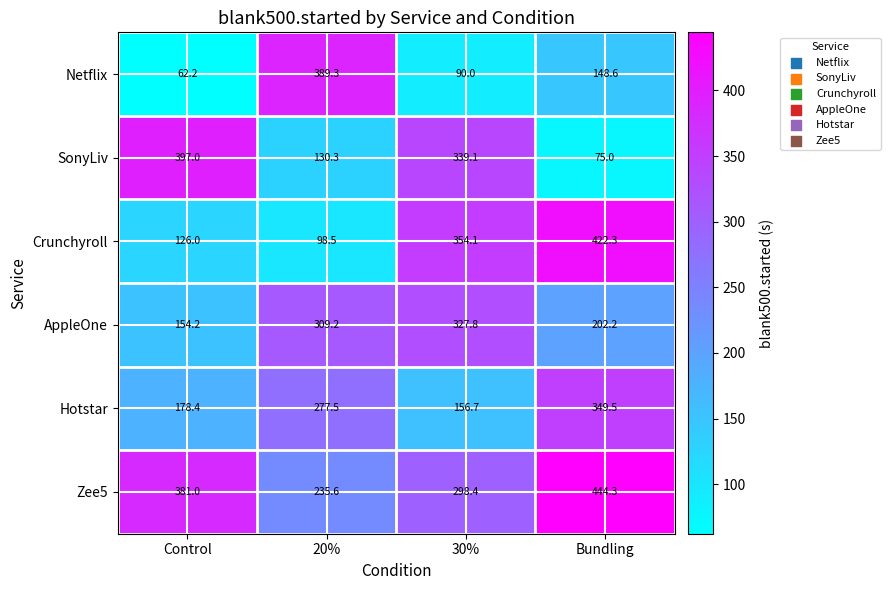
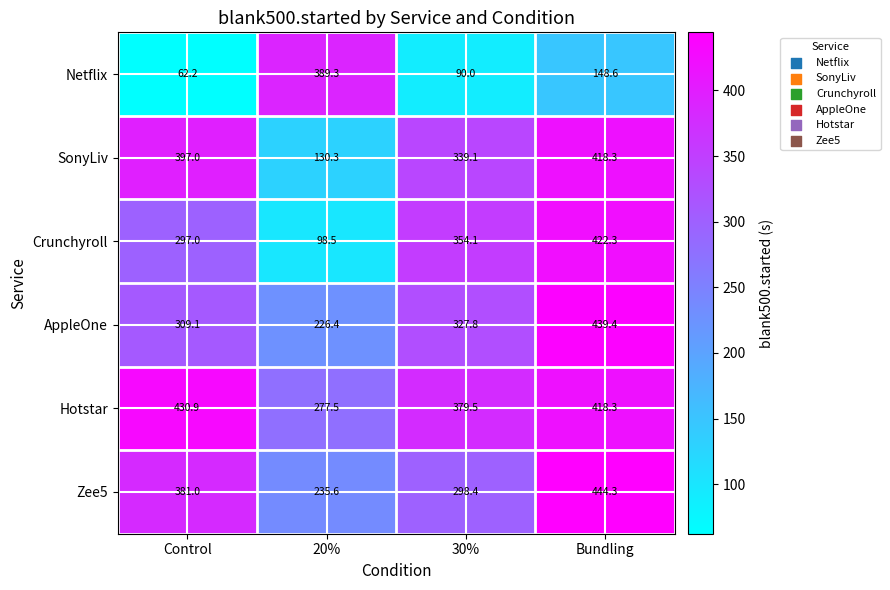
  {
    "Netflix": {
      "Control": 62.2,
      "20%": 389.3,
      "30%": 90.0,
      "Bundling": 148.6
    },
    "SonyLiv": {
      "Control": 397.0,
      "20%": 130.3,
      "30%": 339.1,
-     "Bundling": 75.0
+     "Bundling": 418.3
    },
    "Crunchyroll": {
-     "Control": 126.0,
+     "Control": 297.0,
      "20%": 98.5,
      "30%": 354.1,
      "Bundling": 422.3
    },
    "AppleOne": {
-     "Control": 154.2,
-     "20%": 309.2,
+     "Control": 309.1,
+     "20%": 226.4,
      "30%": 327.8,
-     "Bundling": 202.2
+     "Bundling": 439.4
    },
    "Hotstar": {
-     "Control": 178.4,
+     "Control": 430.9,
      "20%": 277.5,
-     "30%": 156.7,
-     "Bundling": 349.5
+     "30%": 379.5,
+     "Bundling": 418.3
    },
    "Zee5": {
      "Control": 381.0,
      "20%": 235.6,
      "30%": 298.4,
      "Bundling": 444.3
    }
  }
